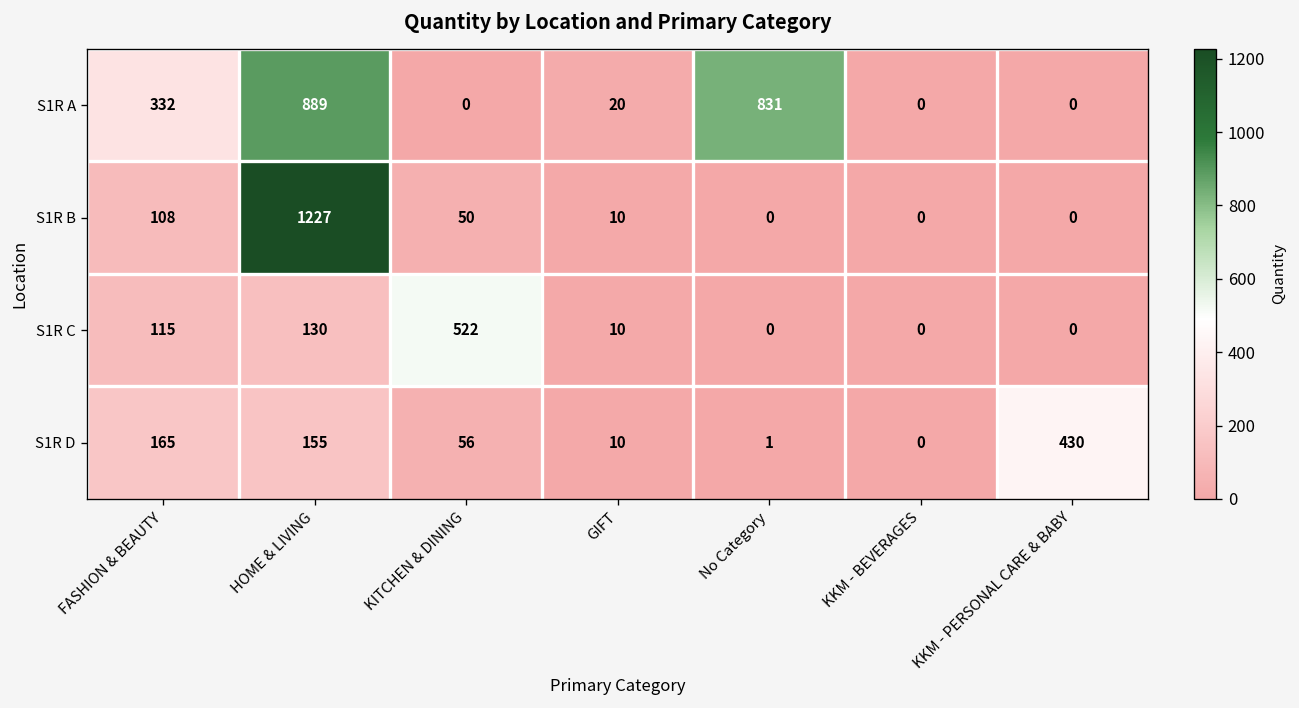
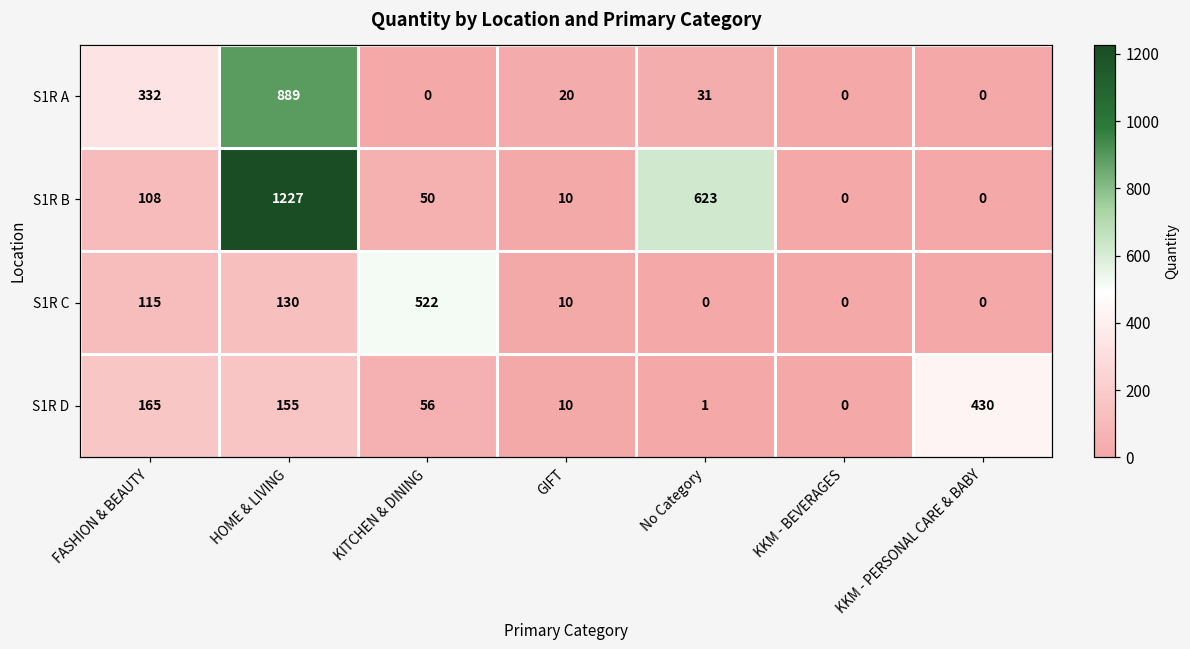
  {
    "S1R A": {
      "FASHION & BEAUTY": 332,
      "HOME & LIVING": 889,
      "KITCHEN & DINING": 0,
      "GIFT": 20,
-     "No Category": 831,
+     "No Category": 31,
      "KKM - BEVERAGES": 0,
      "KKM - PERSONAL CARE & BABY": 0
    },
    "S1R B": {
      "FASHION & BEAUTY": 108,
      "HOME & LIVING": 1227,
      "KITCHEN & DINING": 50,
      "GIFT": 10,
-     "No Category": 0,
+     "No Category": 623,
      "KKM - BEVERAGES": 0,
      "KKM - PERSONAL CARE & BABY": 0
    },
    "S1R C": {
      "FASHION & BEAUTY": 115,
      "HOME & LIVING": 130,
      "KITCHEN & DINING": 522,
      "GIFT": 10,
      "No Category": 0,
      "KKM - BEVERAGES": 0,
      "KKM - PERSONAL CARE & BABY": 0
    },
    "S1R D": {
      "FASHION & BEAUTY": 165,
      "HOME & LIVING": 155,
      "KITCHEN & DINING": 56,
      "GIFT": 10,
      "No Category": 1,
      "KKM - BEVERAGES": 0,
      "KKM - PERSONAL CARE & BABY": 430
    }
  }
